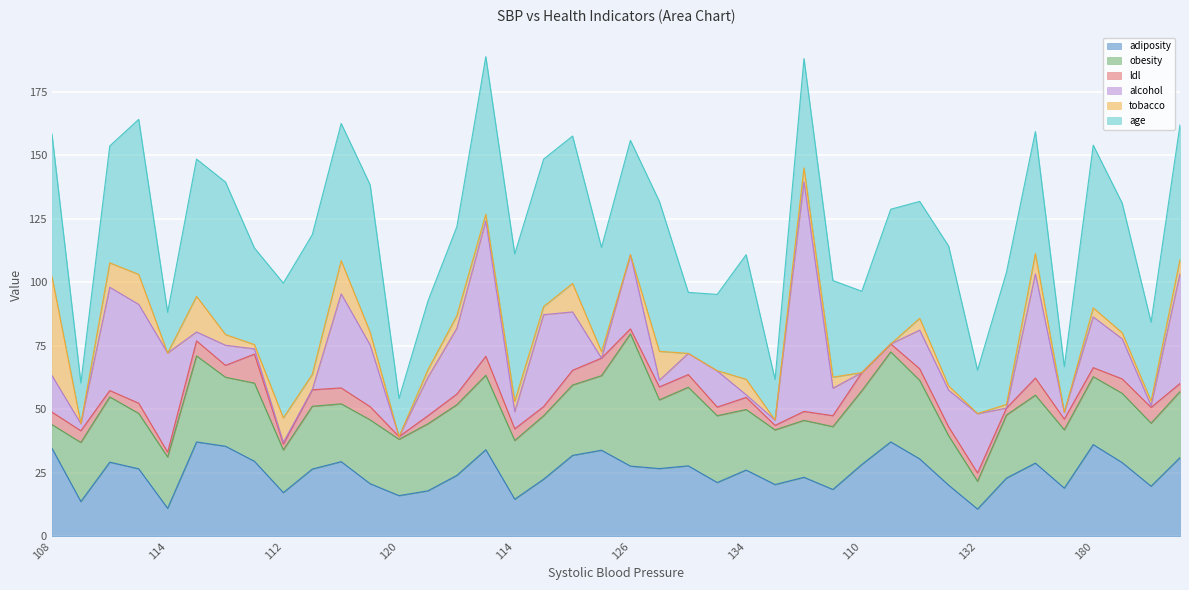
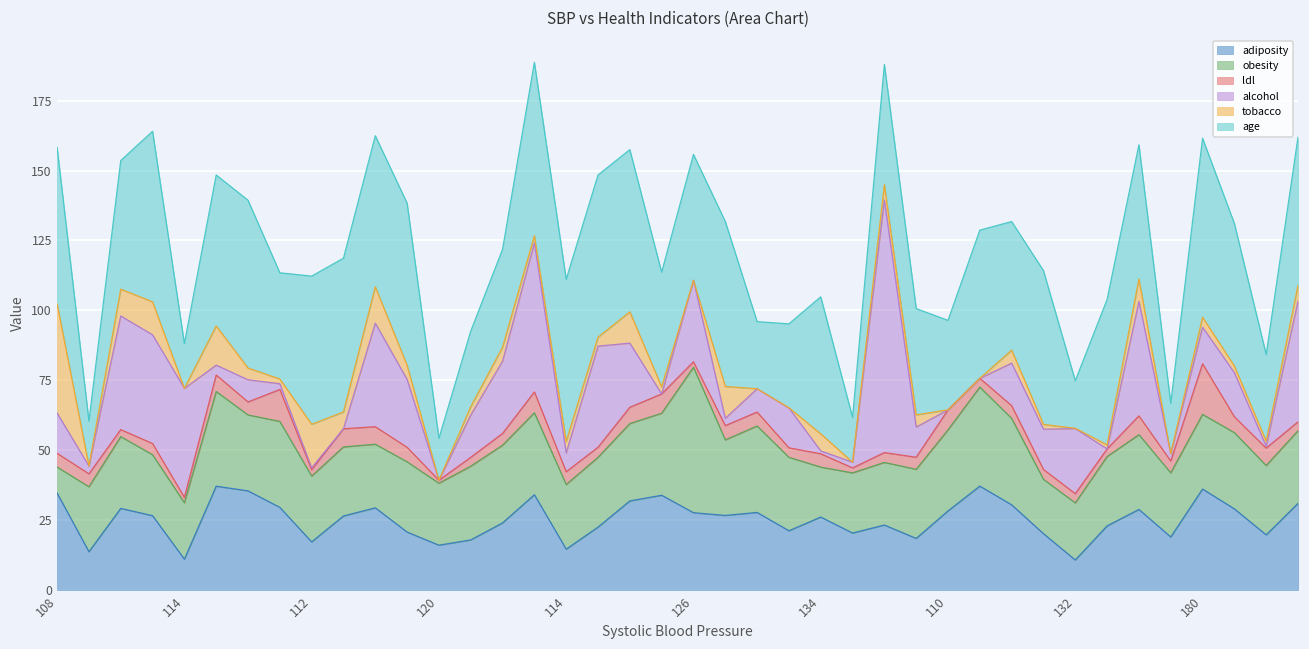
  {
    "obesity": {
      "108": 9,
-     "112": 17,
+     "112": 24,
      "120": 22,
      "126": 52,
-     "134": 24,
+     "134": 18,
      "110": 29,
-     "132": 11,
+     "132": 20,
      "180": 27
    },
    "ldl": {
      "108": 5,
      "126": 2,
      "134": 5,
      "132": 3,
-     "180": 4
+     "180": 18
    },
    "alcohol": {
      "108": 14,
      "134": 1,
-     "180": 20
+     "180": 13
    },
    "tobacco": {
      "108": 39,
-     "112": 10,
+     "112": 16,
      "134": 6,
      "180": 4
    }
  }
